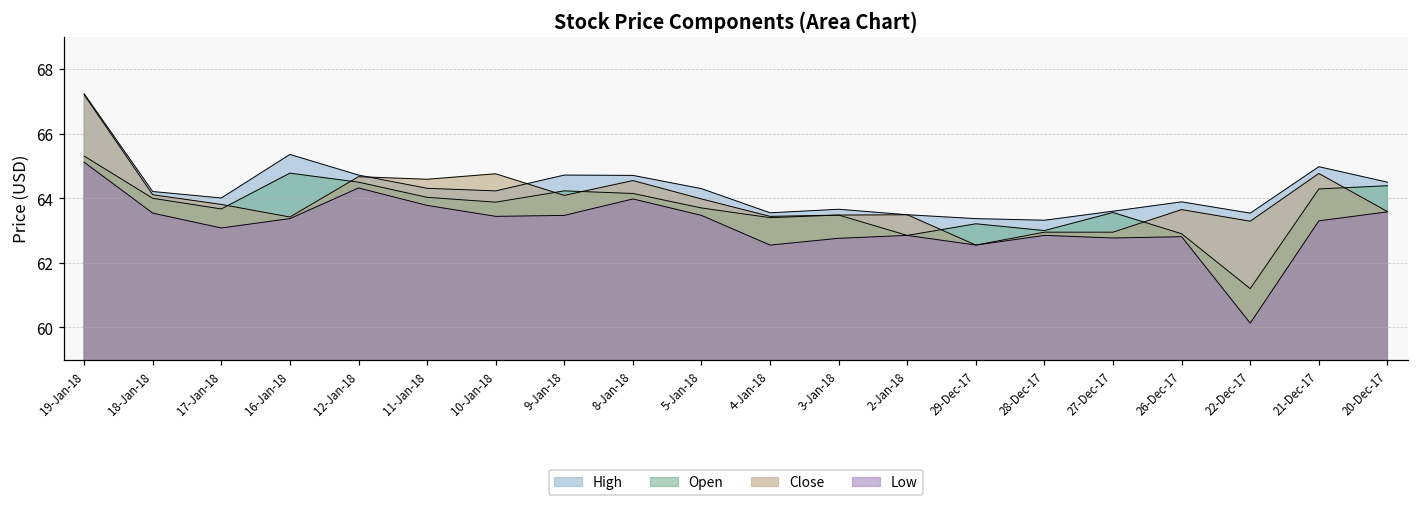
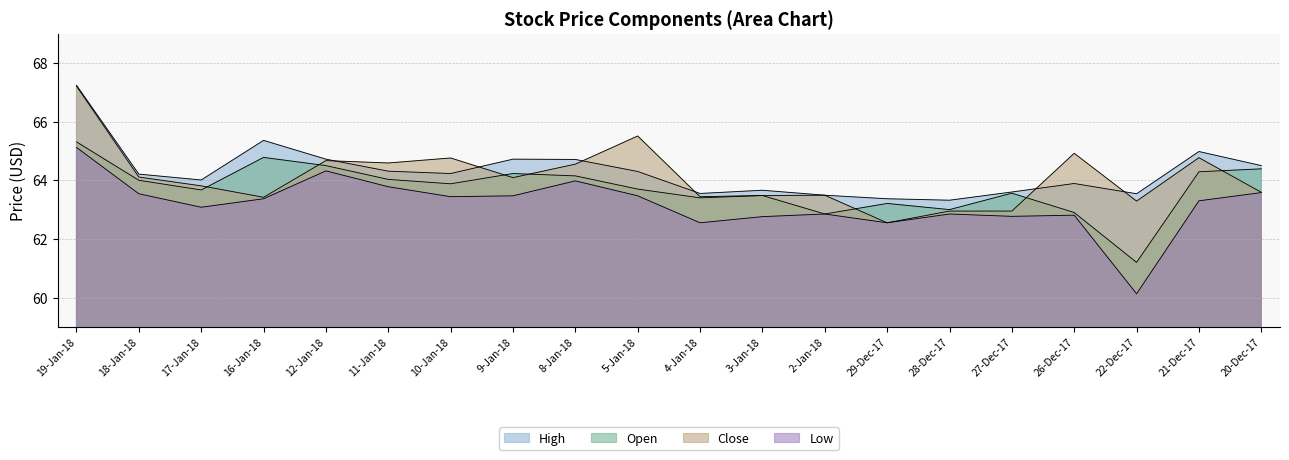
  {
    "Close": {
      "18-Jan-18": 64.1,
      "17-Jan-18": 63.8,
      "11-Jan-18": 64.6,
      "10-Jan-18": 64.8,
      "9-Jan-18": 64.1,
      "8-Jan-18": 64.6,
-     "5-Jan-18": 64.0,
+     "5-Jan-18": 65.5,
      "27-Dec-17": 63.0,
-     "26-Dec-17": 63.7,
+     "26-Dec-17": 64.9,
      "22-Dec-17": 63.3,
      "21-Dec-17": 64.8
    }
  }
